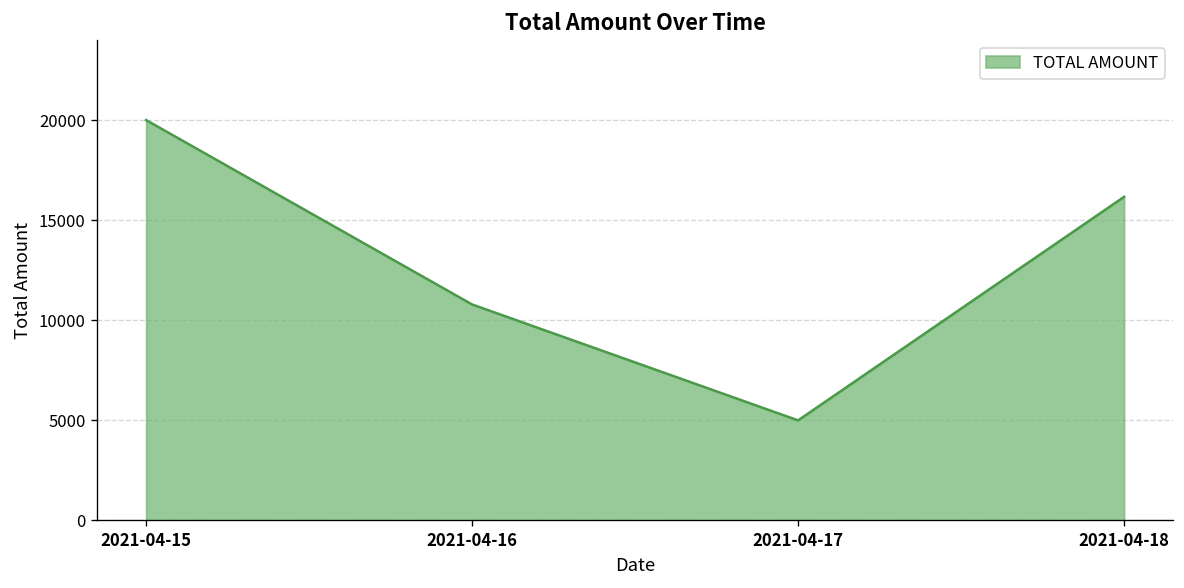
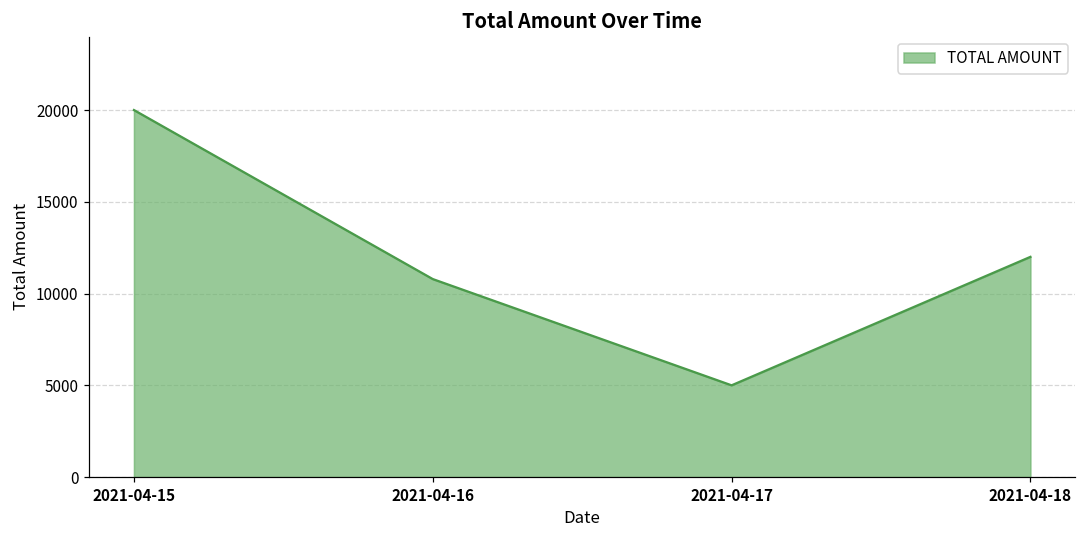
  {
    "2021-04-15": 20000,
    "2021-04-16": 10800,
    "2021-04-17": 5000,
-   "2021-04-18": 16200
+   "2021-04-18": 12000
  }
